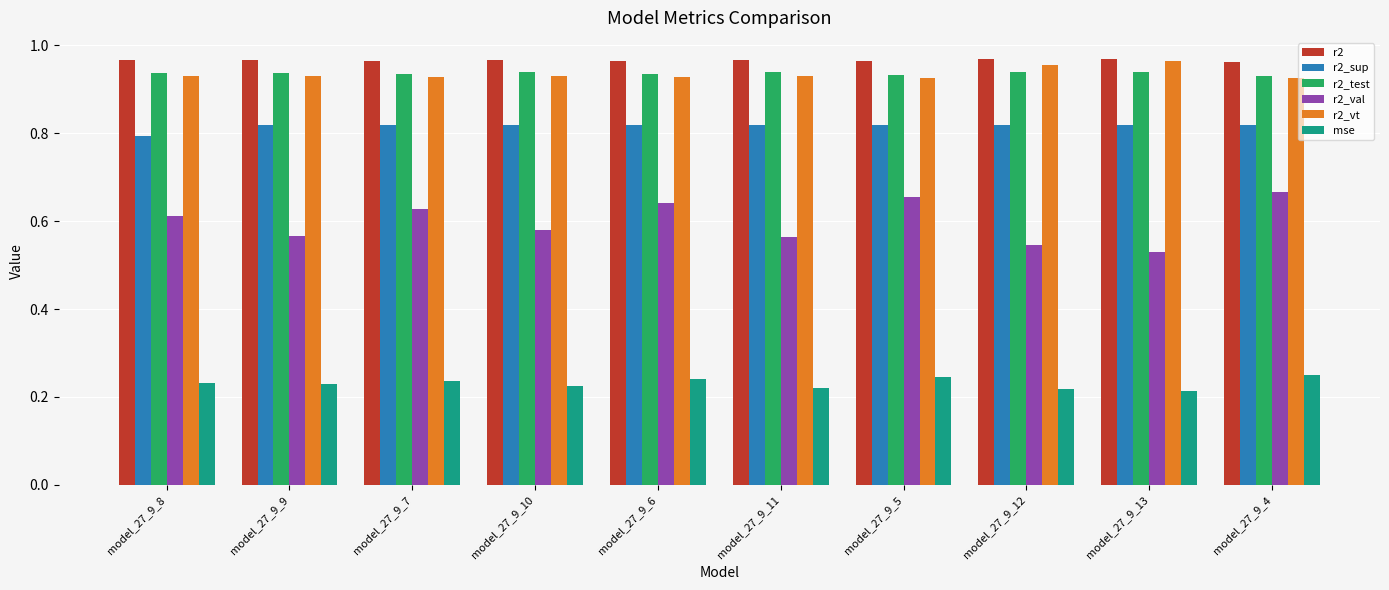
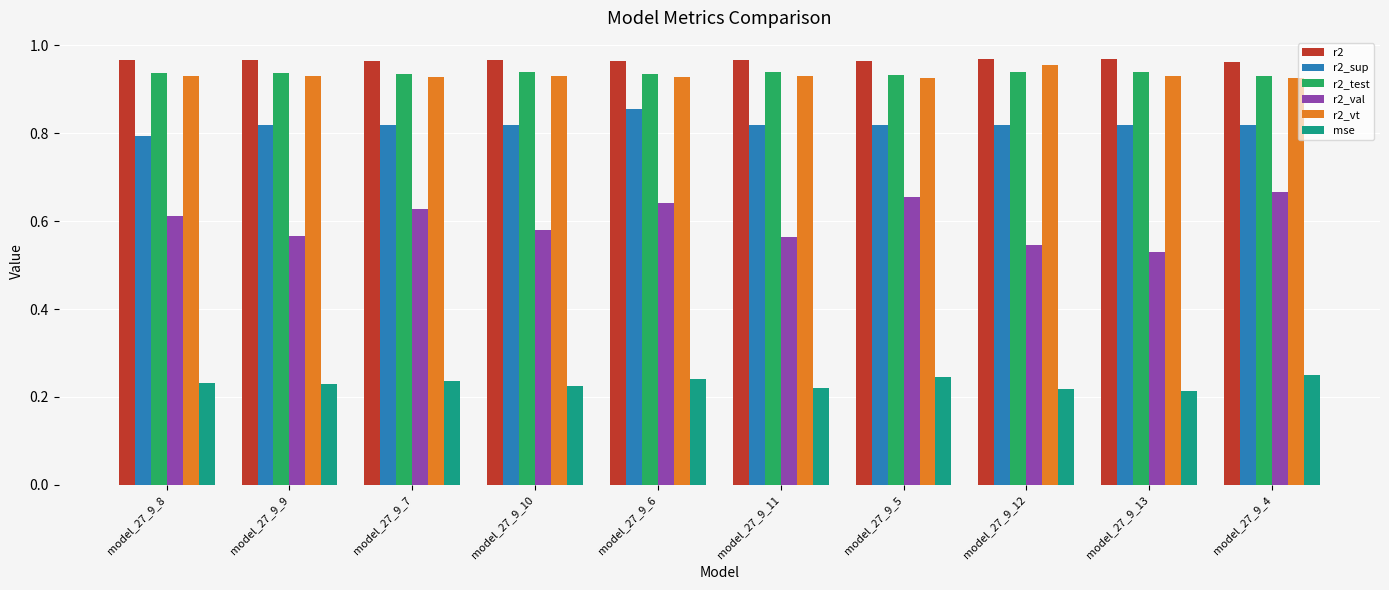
  {
    "r2": {
      "model_27_9_8": 0.97,
      "model_27_9_9": 0.97,
      "model_27_9_7": 0.96,
      "model_27_9_10": 0.97,
      "model_27_9_6": 0.96,
      "model_27_9_11": 0.97,
      "model_27_9_5": 0.96,
      "model_27_9_12": 0.97,
      "model_27_9_13": 0.97,
      "model_27_9_4": 0.96
    },
    "r2_sup": {
      "model_27_9_8": 0.79,
      "model_27_9_9": 0.82,
      "model_27_9_7": 0.82,
      "model_27_9_10": 0.82,
-     "model_27_9_6": 0.82,
+     "model_27_9_6": 0.85,
      "model_27_9_11": 0.82,
      "model_27_9_5": 0.82,
      "model_27_9_12": 0.82,
      "model_27_9_13": 0.82,
      "model_27_9_4": 0.82
    },
    "r2_val": {
      "model_27_9_8": 0.61,
      "model_27_9_9": 0.57,
      "model_27_9_7": 0.63,
      "model_27_9_10": 0.58,
      "model_27_9_6": 0.64,
      "model_27_9_11": 0.56,
      "model_27_9_5": 0.65,
      "model_27_9_12": 0.55,
      "model_27_9_13": 0.53,
      "model_27_9_4": 0.67
    },
    "r2_vt": {
      "model_27_9_8": 0.93,
      "model_27_9_9": 0.93,
      "model_27_9_7": 0.93,
      "model_27_9_10": 0.93,
      "model_27_9_6": 0.93,
      "model_27_9_11": 0.93,
      "model_27_9_5": 0.93,
      "model_27_9_12": 0.95,
-     "model_27_9_13": 0.96,
+     "model_27_9_13": 0.93,
      "model_27_9_4": 0.92
    }
  }
